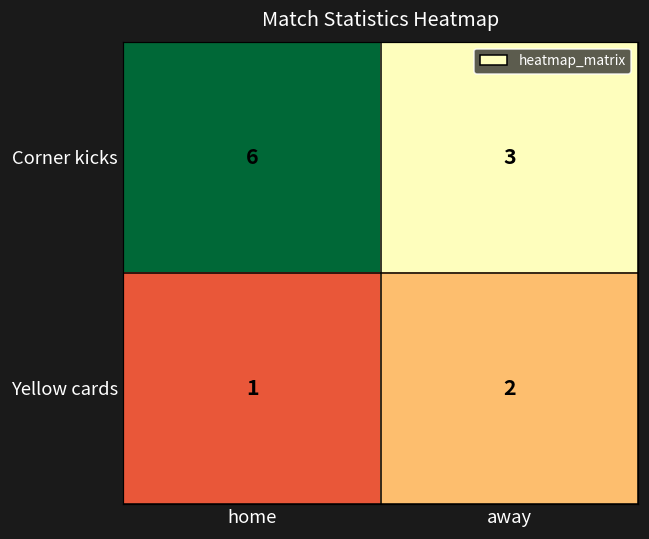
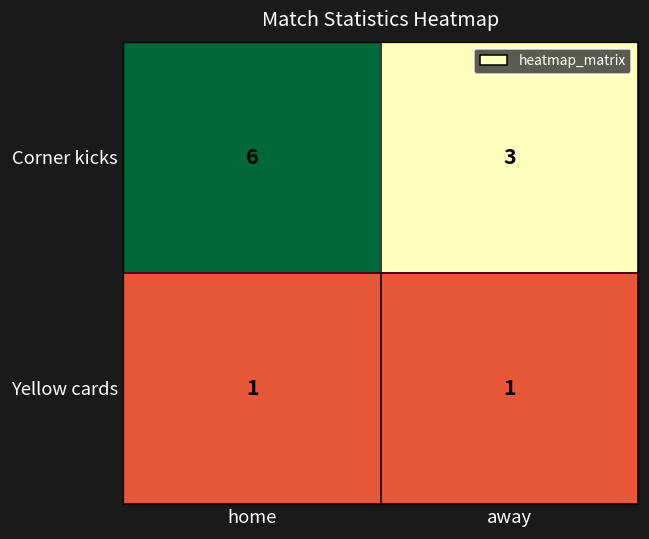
  {
    "Corner kicks": {
      "home": 6,
      "away": 3
    },
    "Yellow cards": {
      "home": 1,
-     "away": 2
+     "away": 1
    }
  }
